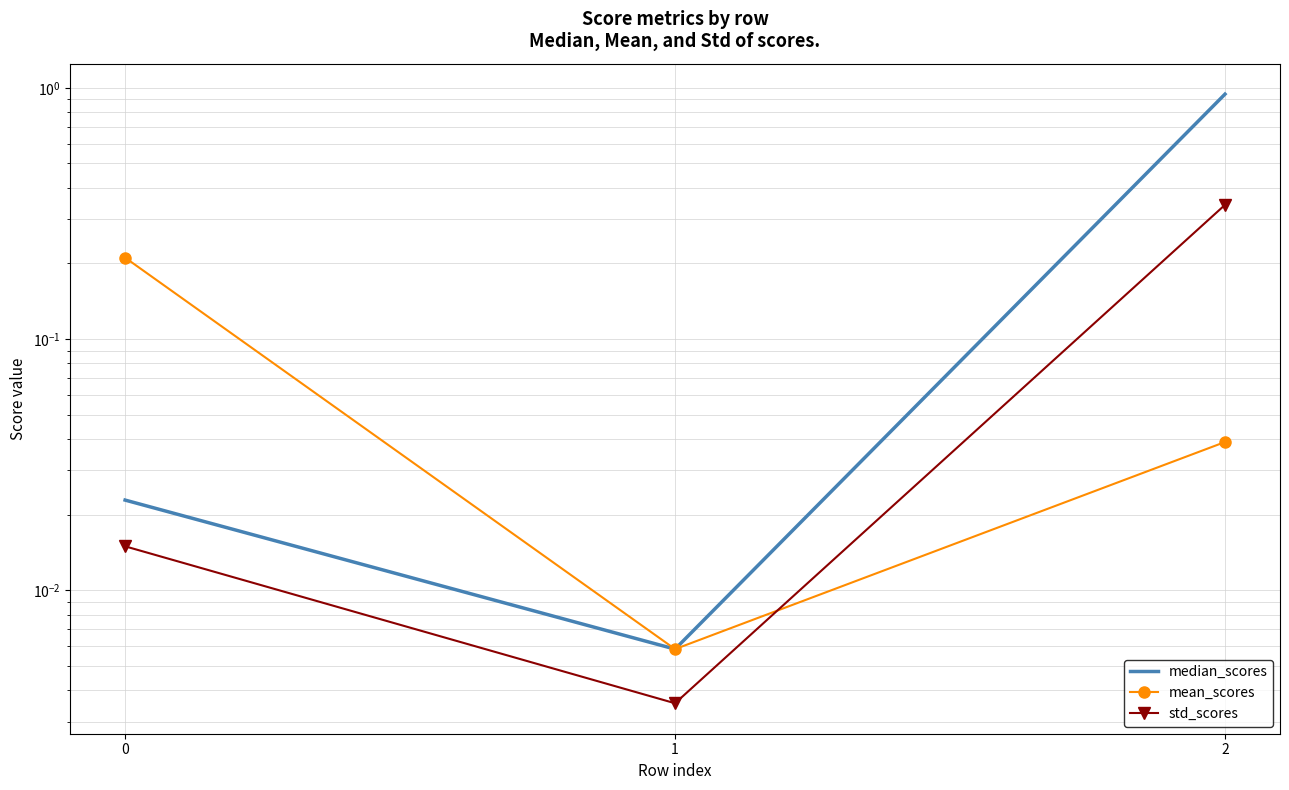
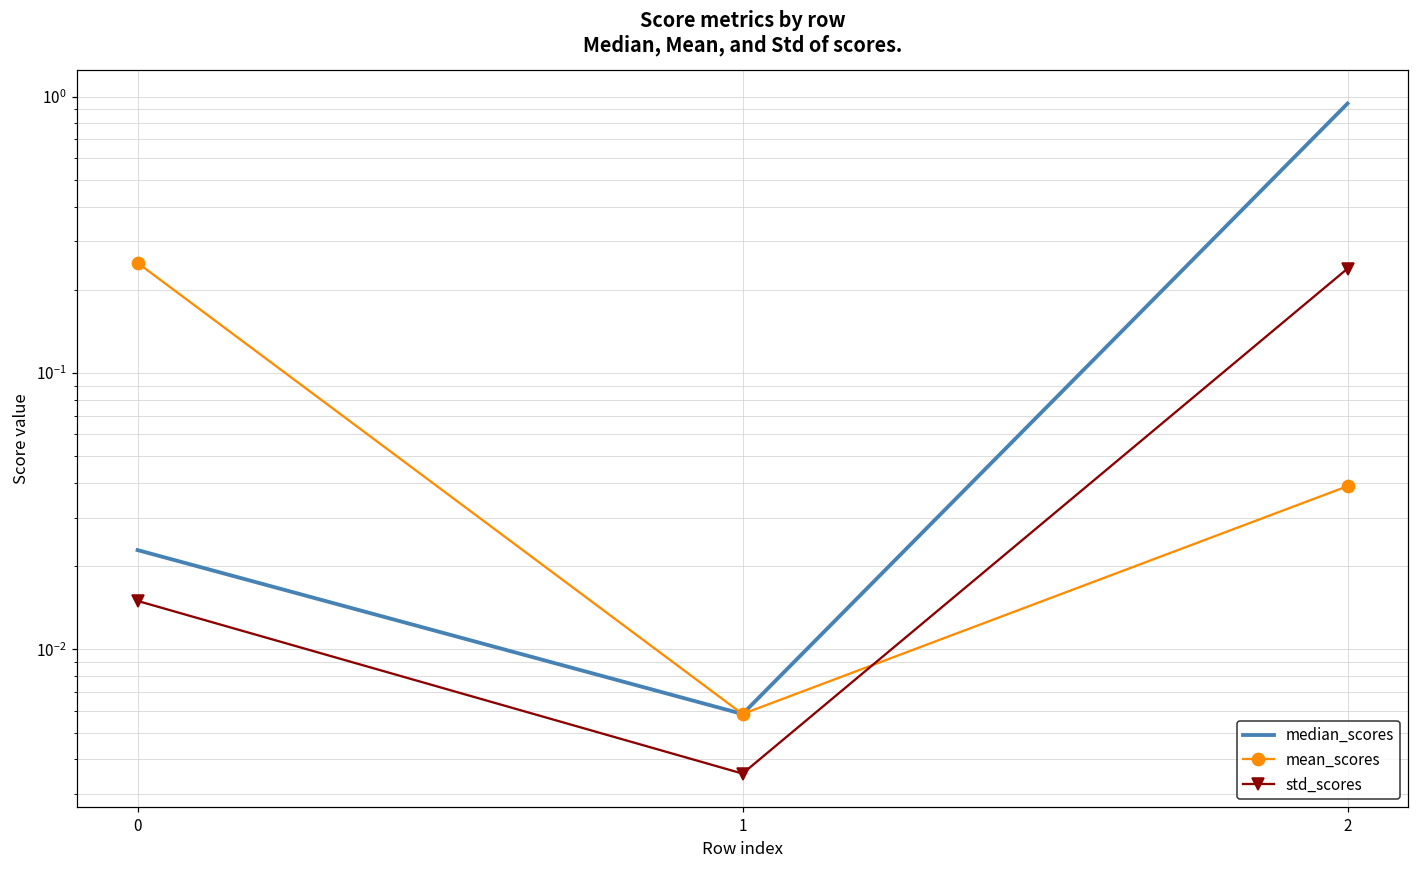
  {
    "median_scores": {
      "0": 0.023,
      "2": 0.94
    },
    "mean_scores": {
-     "0": 0.21,
+     "0": 0.25,
      "2": 0.039
    },
    "std_scores": {
      "0": 0.015,
      "1": 0.0036,
-     "2": 0.34
+     "2": 0.24
    }
  }
